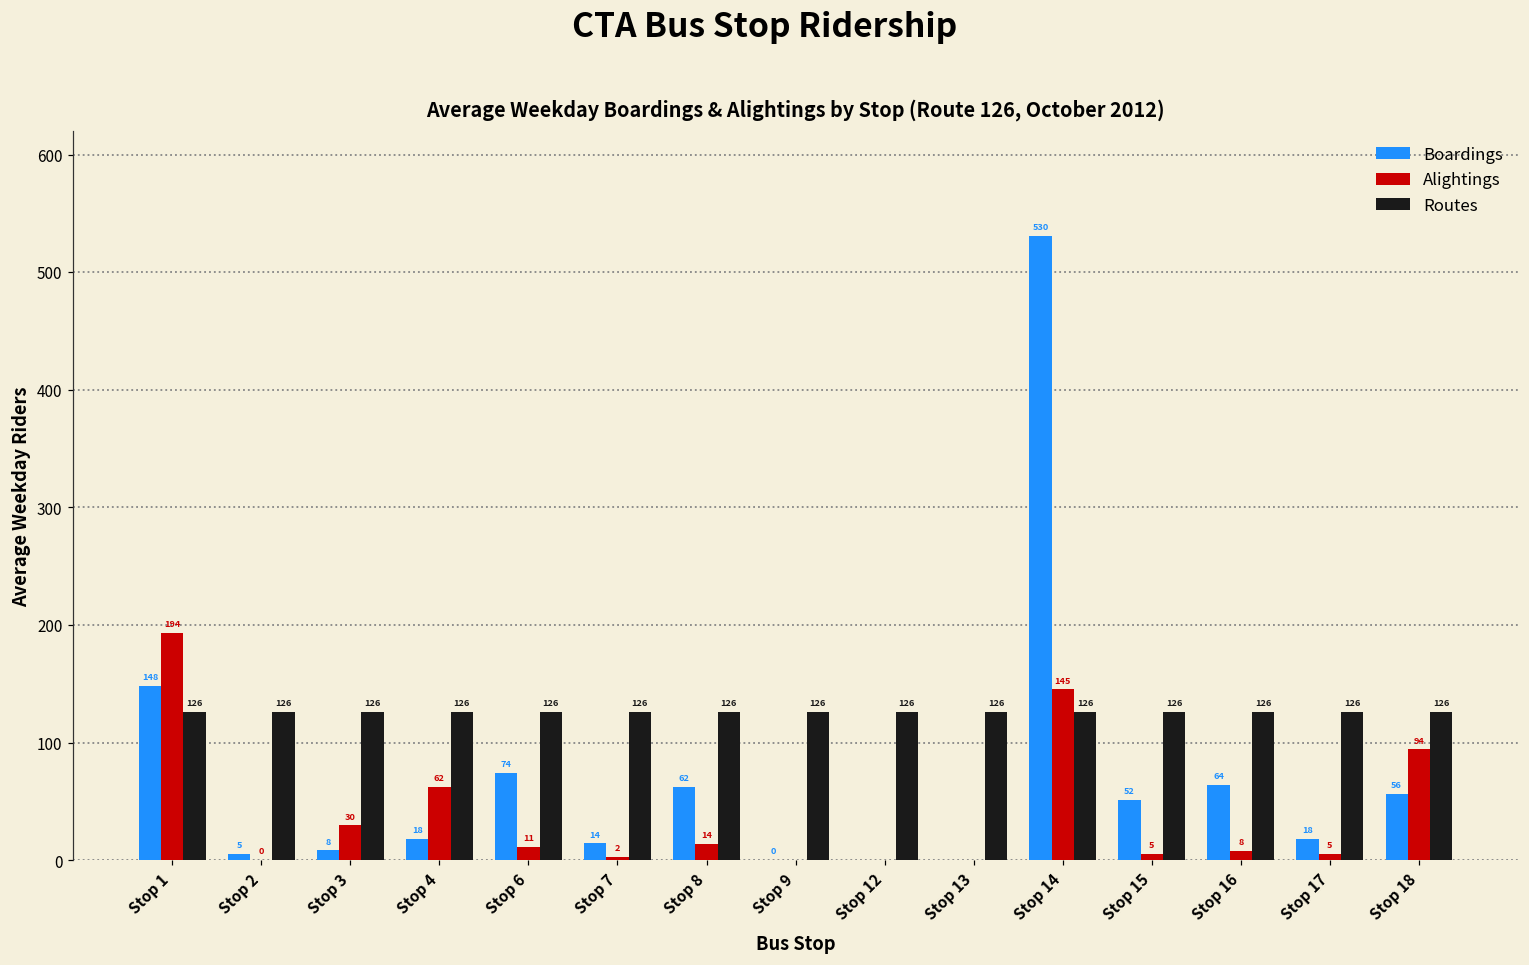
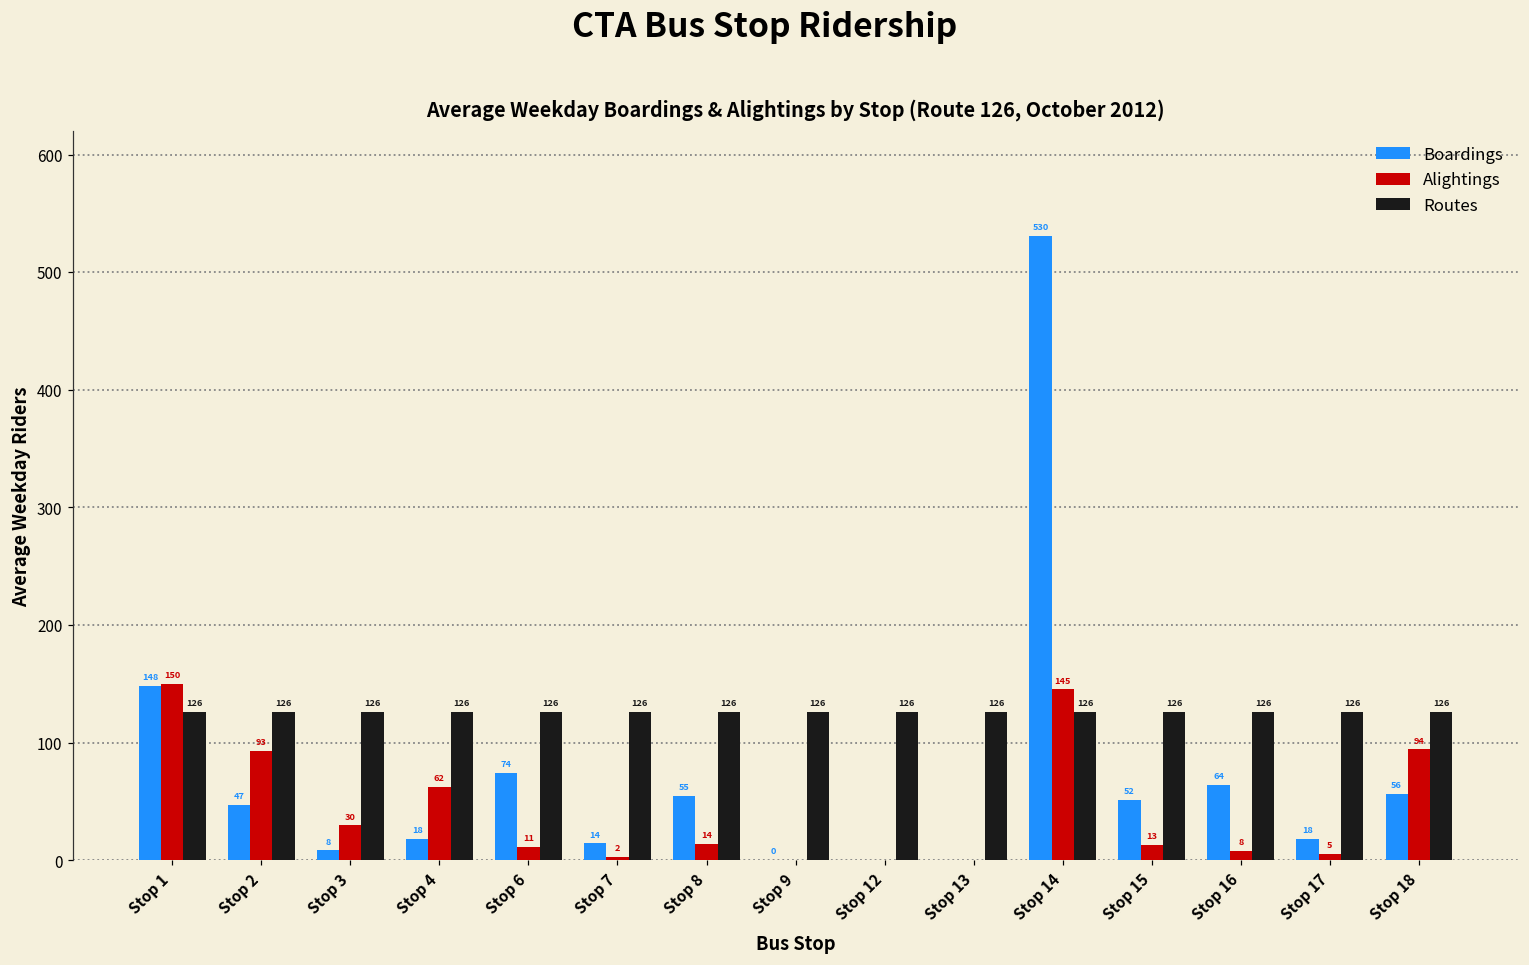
  {
    "Boardings": {
      "Stop 1": 148,
-     "Stop 2": 5,
+     "Stop 2": 47,
      "Stop 3": 8,
      "Stop 4": 18,
      "Stop 6": 74,
      "Stop 7": 14,
-     "Stop 8": 62,
+     "Stop 8": 55,
      "Stop 9": 0,
      "Stop 14": 530,
      "Stop 15": 52,
      "Stop 16": 64,
      "Stop 17": 18,
      "Stop 18": 56
    },
    "Alightings": {
-     "Stop 1": 194,
-     "Stop 2": 0,
+     "Stop 1": 150,
+     "Stop 2": 93,
      "Stop 3": 30,
      "Stop 4": 62,
      "Stop 6": 11,
      "Stop 7": 2,
      "Stop 8": 14,
      "Stop 14": 145,
-     "Stop 15": 5,
+     "Stop 15": 13,
      "Stop 16": 8,
      "Stop 17": 5,
      "Stop 18": 94
    },
    "Routes": {
      "Stop 1": 126,
      "Stop 2": 126,
      "Stop 3": 126,
      "Stop 4": 126,
      "Stop 6": 126,
      "Stop 7": 126,
      "Stop 8": 126,
      "Stop 9": 126,
      "Stop 12": 126,
      "Stop 13": 126,
      "Stop 14": 126,
      "Stop 15": 126,
      "Stop 16": 126,
      "Stop 17": 126,
      "Stop 18": 126
    }
  }
